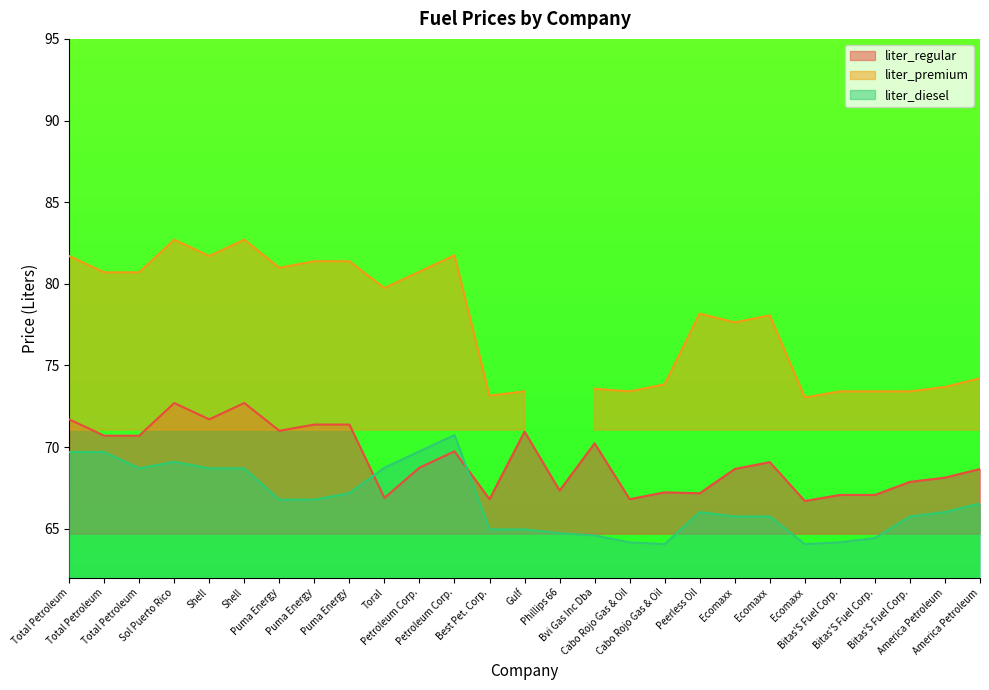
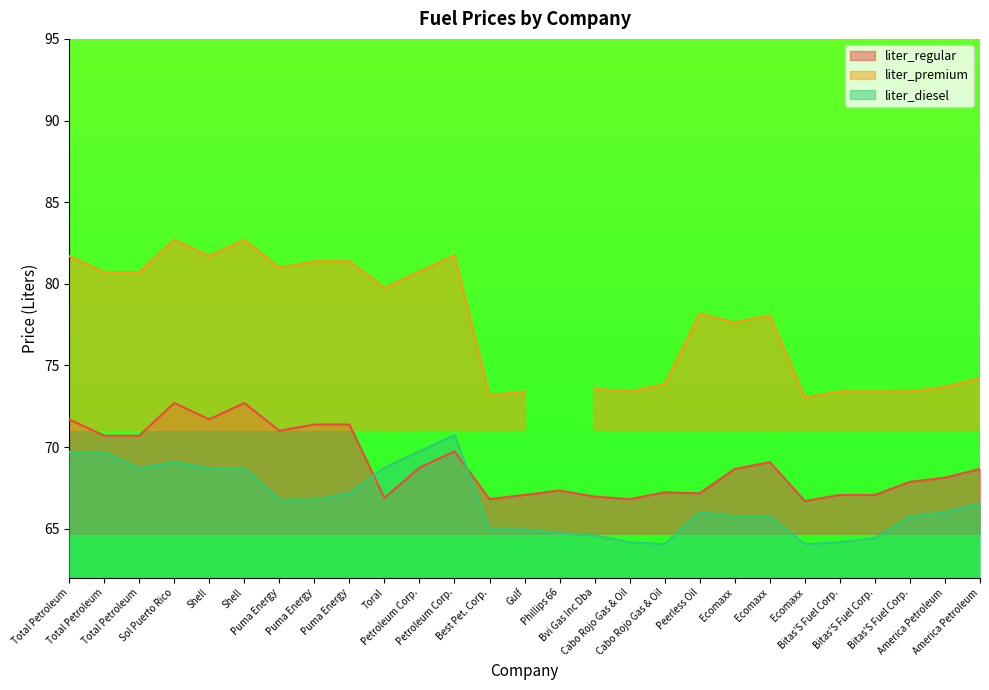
  {
    "liter_regular": {
      "Sol Puerto Rico": 72.7,
      "Toral": 66.9,
      "Best Pet. Corp.": 66.8,
-     "Gulf": 71.0,
+     "Gulf": 67.1,
      "Phillips 66": 67.3,
-     "Bvi Gas Inc Dba": 70.2,
+     "Bvi Gas Inc Dba": 67.0,
      "Peerless Oil": 67.2
    },
    "liter_diesel": {
      "Sol Puerto Rico": 69.1,
      "Toral": 68.7,
      "Best Pet. Corp.": 65.0,
      "Gulf": 65.0,
      "Phillips 66": 64.7,
      "Bvi Gas Inc Dba": 64.6,
      "Peerless Oil": 66.0
    }
  }
